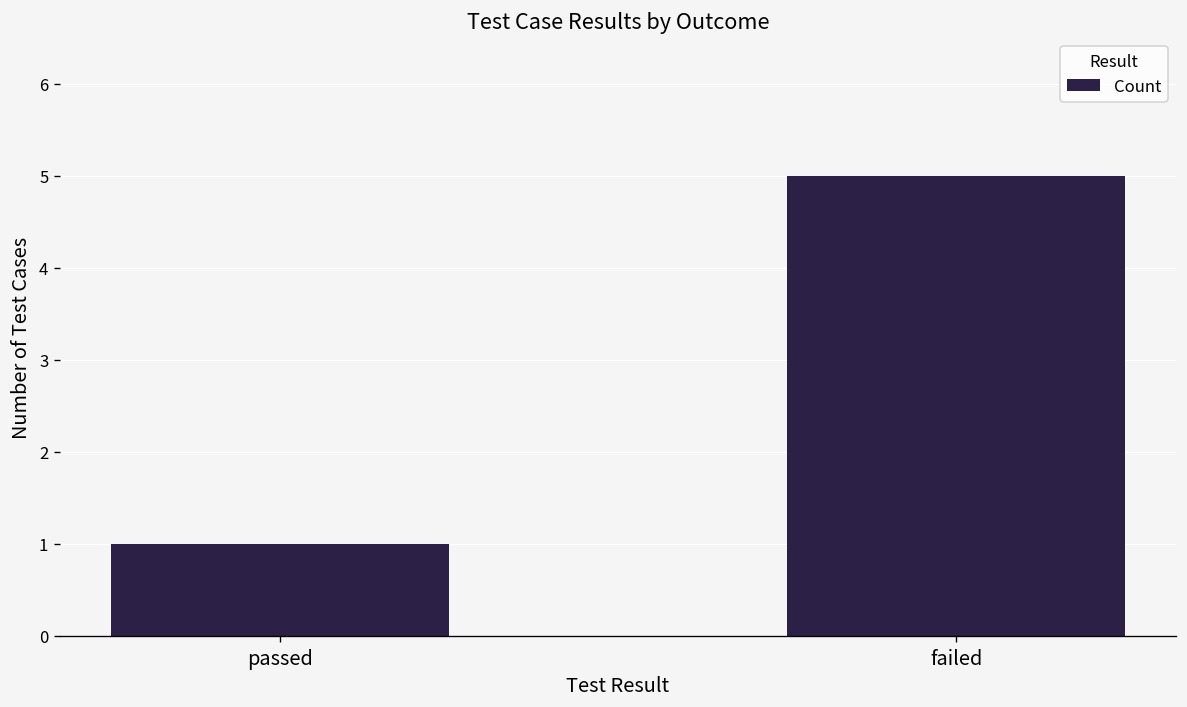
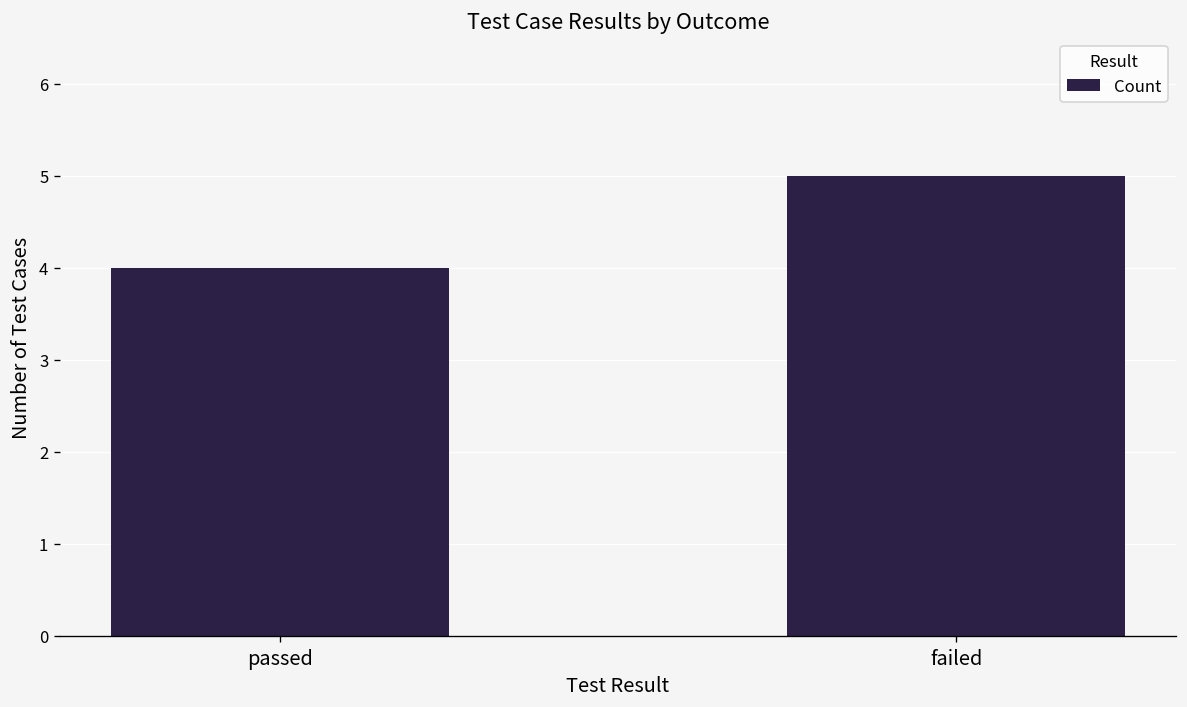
  {
-   "passed": 1,
+   "passed": 4,
    "failed": 5
  }
